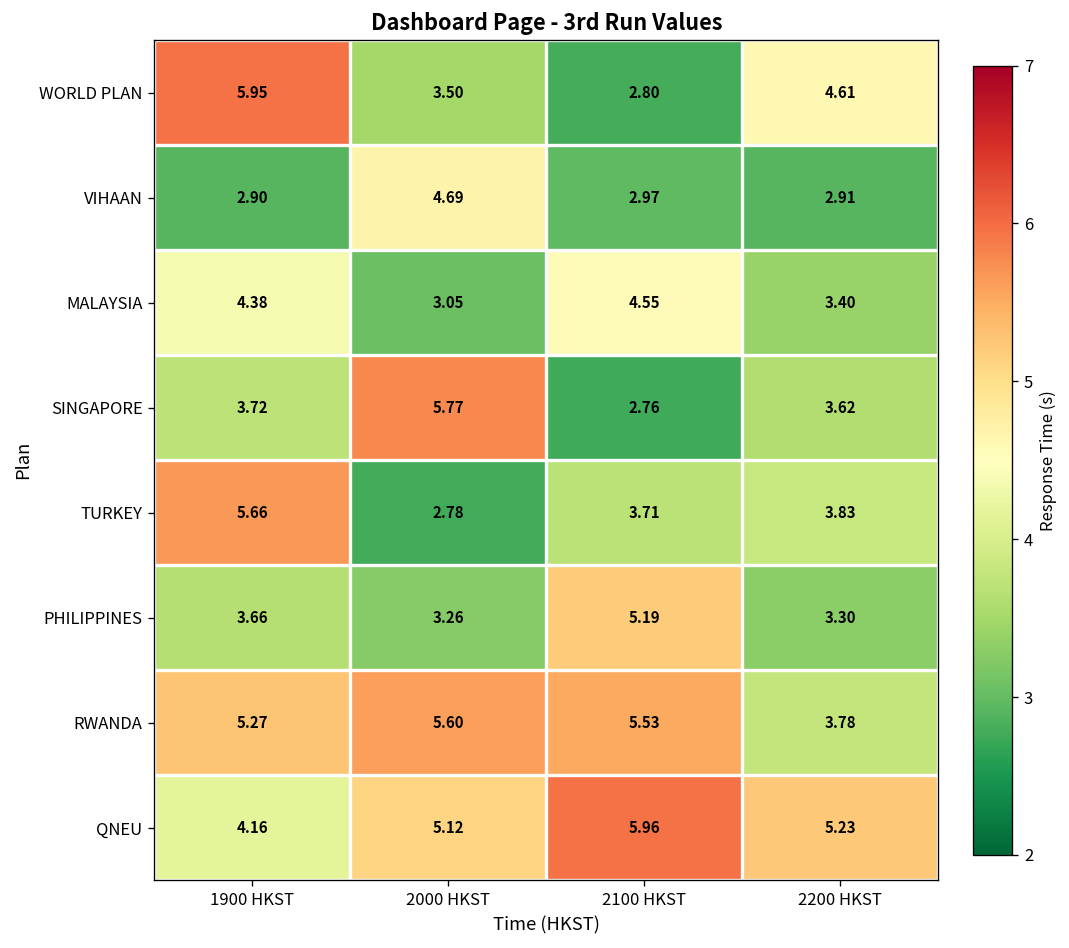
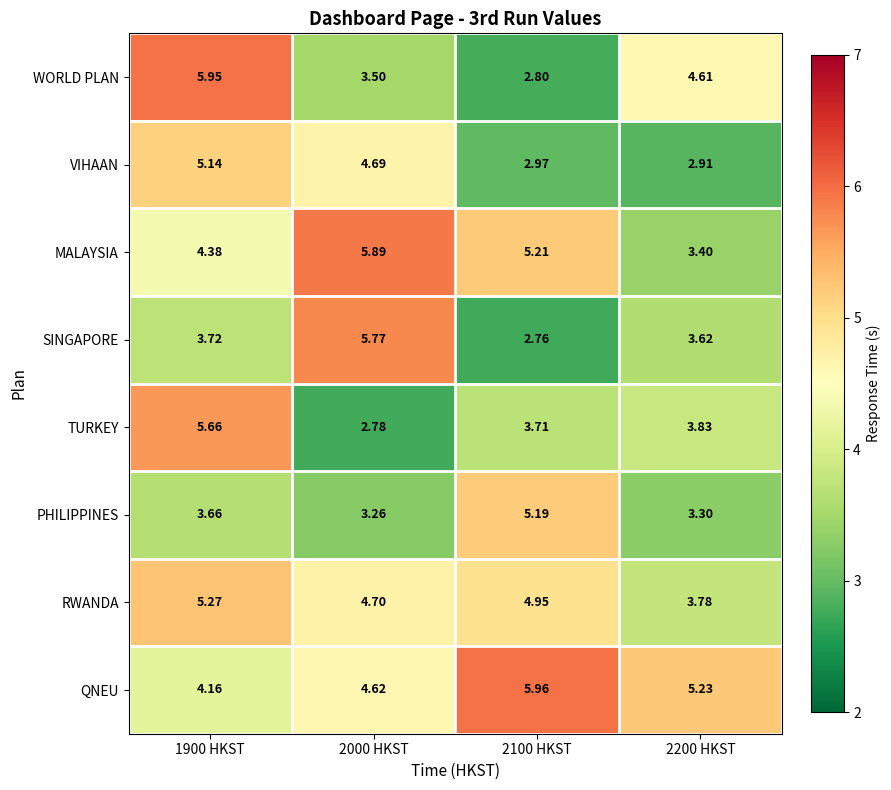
  {
    "WORLD PLAN": {
      "1900 HKST": 5.95,
      "2000 HKST": 3.50,
      "2100 HKST": 2.80,
      "2200 HKST": 4.61
    },
    "VIHAAN": {
-     "1900 HKST": 2.90,
+     "1900 HKST": 5.14,
      "2000 HKST": 4.69,
      "2100 HKST": 2.97,
      "2200 HKST": 2.91
    },
    "MALAYSIA": {
      "1900 HKST": 4.38,
-     "2000 HKST": 3.05,
-     "2100 HKST": 4.55,
+     "2000 HKST": 5.89,
+     "2100 HKST": 5.21,
      "2200 HKST": 3.40
    },
    "SINGAPORE": {
      "1900 HKST": 3.72,
      "2000 HKST": 5.77,
      "2100 HKST": 2.76,
      "2200 HKST": 3.62
    },
    "TURKEY": {
      "1900 HKST": 5.66,
      "2000 HKST": 2.78,
      "2100 HKST": 3.71,
      "2200 HKST": 3.83
    },
    "PHILIPPINES": {
      "1900 HKST": 3.66,
      "2000 HKST": 3.26,
      "2100 HKST": 5.19,
      "2200 HKST": 3.30
    },
    "RWANDA": {
      "1900 HKST": 5.27,
-     "2000 HKST": 5.60,
-     "2100 HKST": 5.53,
+     "2000 HKST": 4.70,
+     "2100 HKST": 4.95,
      "2200 HKST": 3.78
    },
    "QNEU": {
      "1900 HKST": 4.16,
-     "2000 HKST": 5.12,
+     "2000 HKST": 4.62,
      "2100 HKST": 5.96,
      "2200 HKST": 5.23
    }
  }
